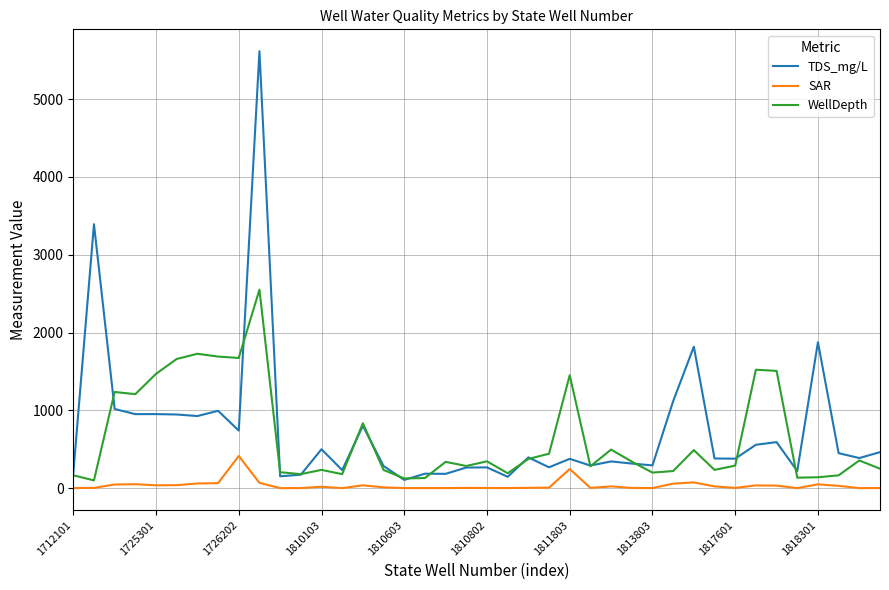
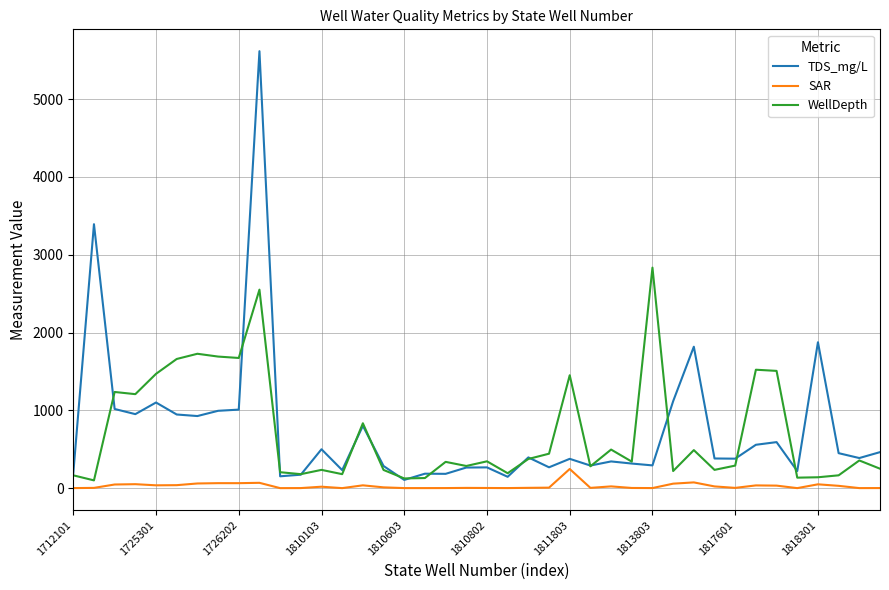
  {
    "TDS_mg/L": {
-     "1725301": 1000,
-     "1726202": 700,
+     "1725301": 1100,
+     "1726202": 1000,
      "1810103": 500,
      "1810802": 300,
      "1811803": 400,
      "1813803": 300,
      "1817601": 400,
      "1818301": 1900
    },
    "SAR": {
      "1712101": 0,
      "1725301": 0,
-     "1726202": 400,
+     "1726202": 100,
      "1810103": 0,
      "1810603": 0,
      "1810802": 0,
      "1811803": 200,
      "1813803": 0,
      "1817601": 0,
      "1818301": 0
    },
    "WellDepth": {
      "1725301": 1500,
      "1726202": 1700,
      "1810103": 200,
      "1810802": 300,
      "1811803": 1500,
-     "1813803": 200,
+     "1813803": 2800,
      "1817601": 300,
      "1818301": 100
    }
  }
